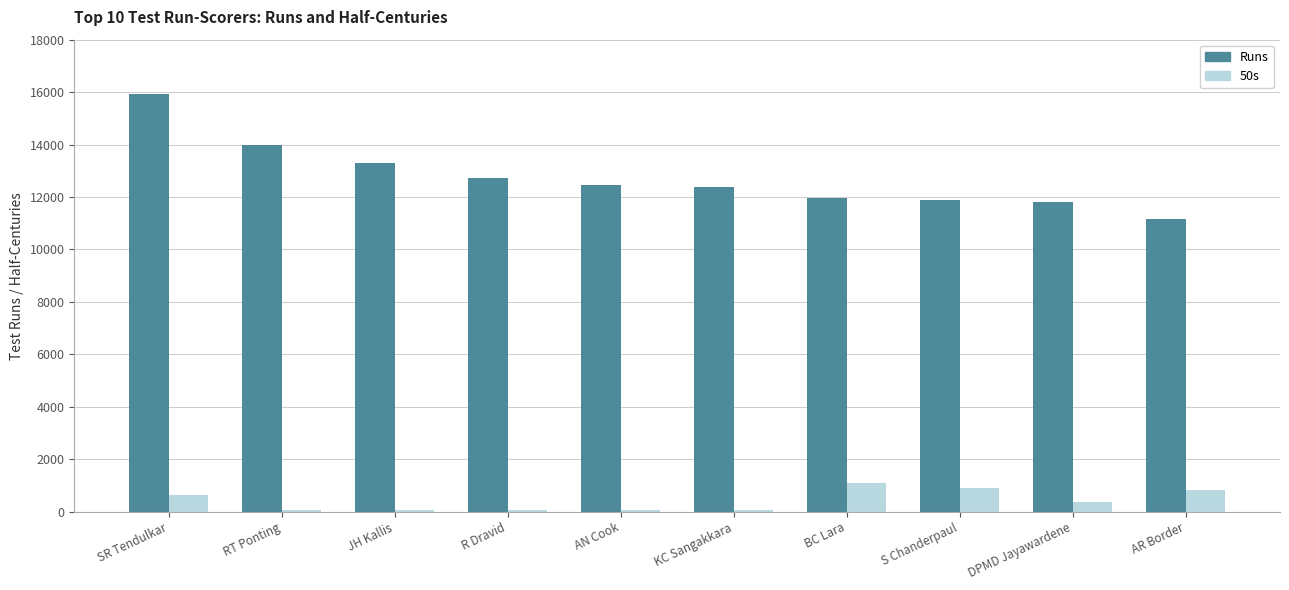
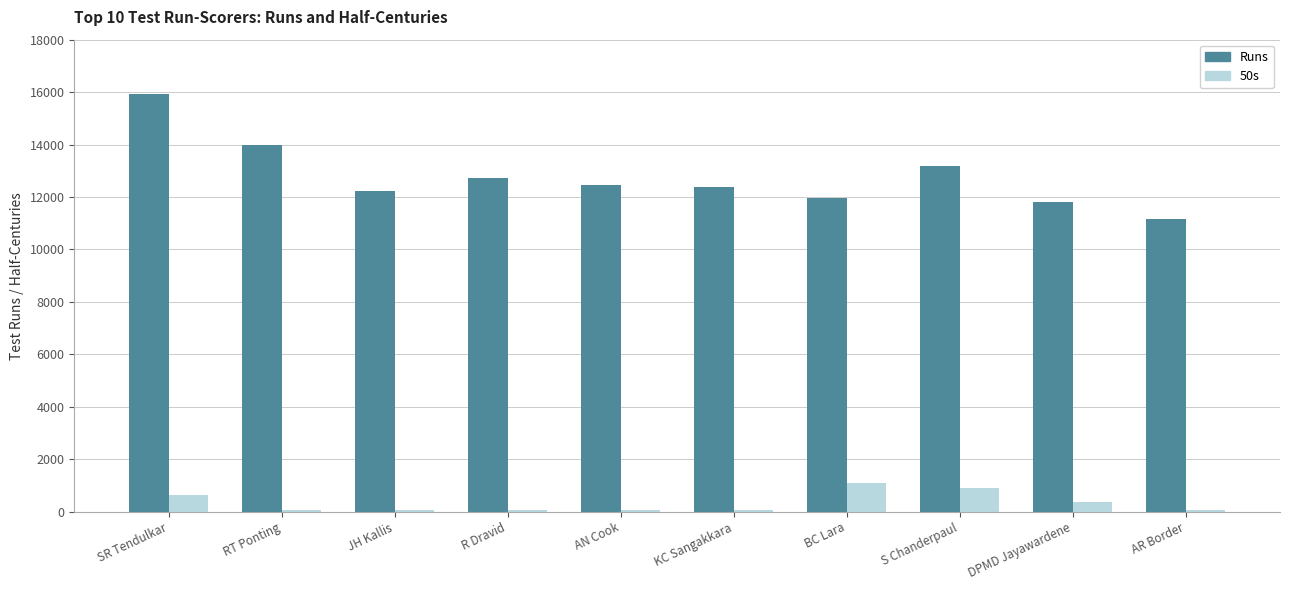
  {
    "Runs": {
      "SR Tendulkar": 15900,
      "RT Ponting": 14000,
-     "JH Kallis": 13300,
+     "JH Kallis": 12200,
      "R Dravid": 12700,
      "AN Cook": 12500,
      "KC Sangakkara": 12400,
      "BC Lara": 12000,
-     "S Chanderpaul": 11900,
+     "S Chanderpaul": 13200,
      "DPMD Jayawardene": 11800,
      "AR Border": 11200
    },
    "50s": {
      "SR Tendulkar": 700,
      "BC Lara": 1100,
      "S Chanderpaul": 900,
      "DPMD Jayawardene": 400,
-     "AR Border": 800
+     "AR Border": 100
    }
  }
